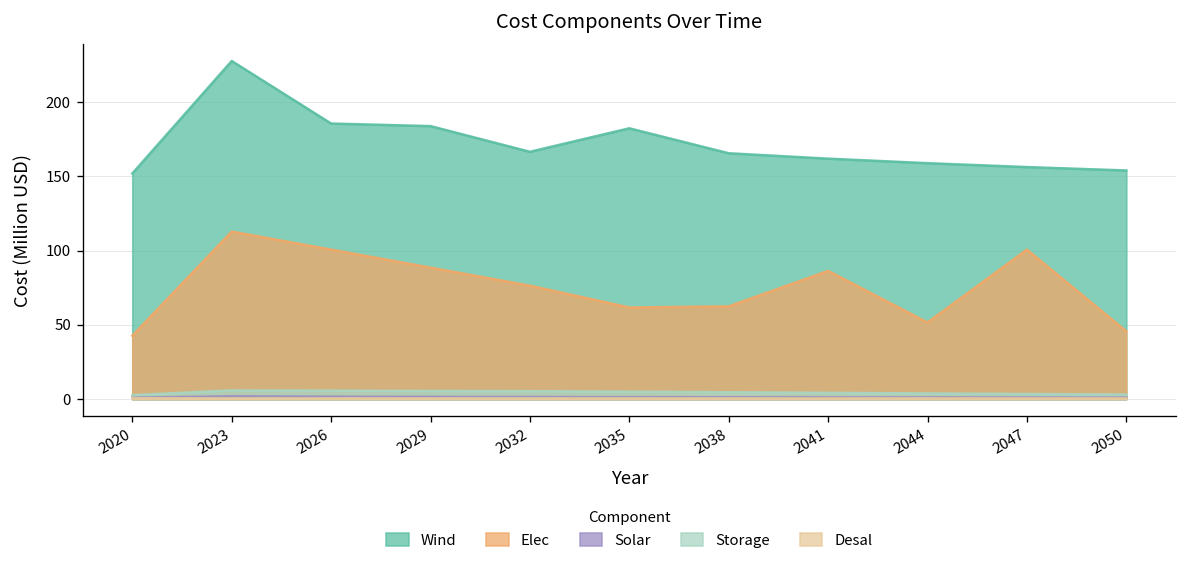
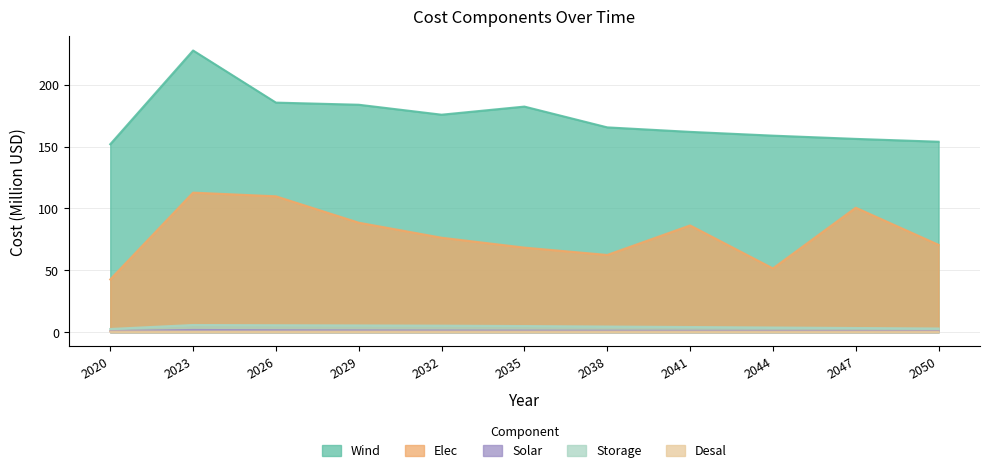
  {
    "Wind": {
      "2020": 152,
      "2023": 228,
      "2026": 185,
      "2029": 184,
-     "2032": 166,
+     "2032": 176,
      "2035": 182,
      "2038": 165,
      "2041": 162,
      "2044": 159,
      "2047": 156,
      "2050": 154
    },
    "Elec": {
      "2020": 43,
      "2023": 113,
-     "2026": 101,
+     "2026": 110,
      "2029": 88,
      "2032": 76,
-     "2035": 62,
+     "2035": 68,
      "2038": 62,
      "2041": 86,
      "2044": 52,
      "2047": 101,
-     "2050": 46
+     "2050": 71
    },
    "Storage": {
      "2023": 6,
      "2026": 6,
      "2029": 5,
      "2032": 5,
      "2035": 5,
      "2038": 5,
      "2041": 4,
      "2044": 4,
      "2047": 3
    }
  }
